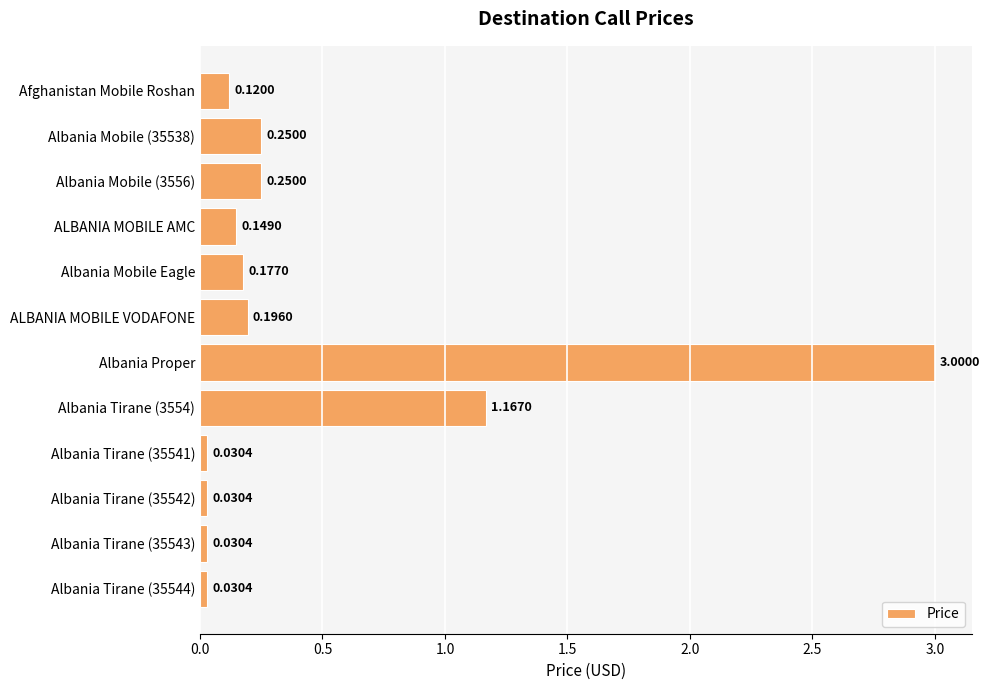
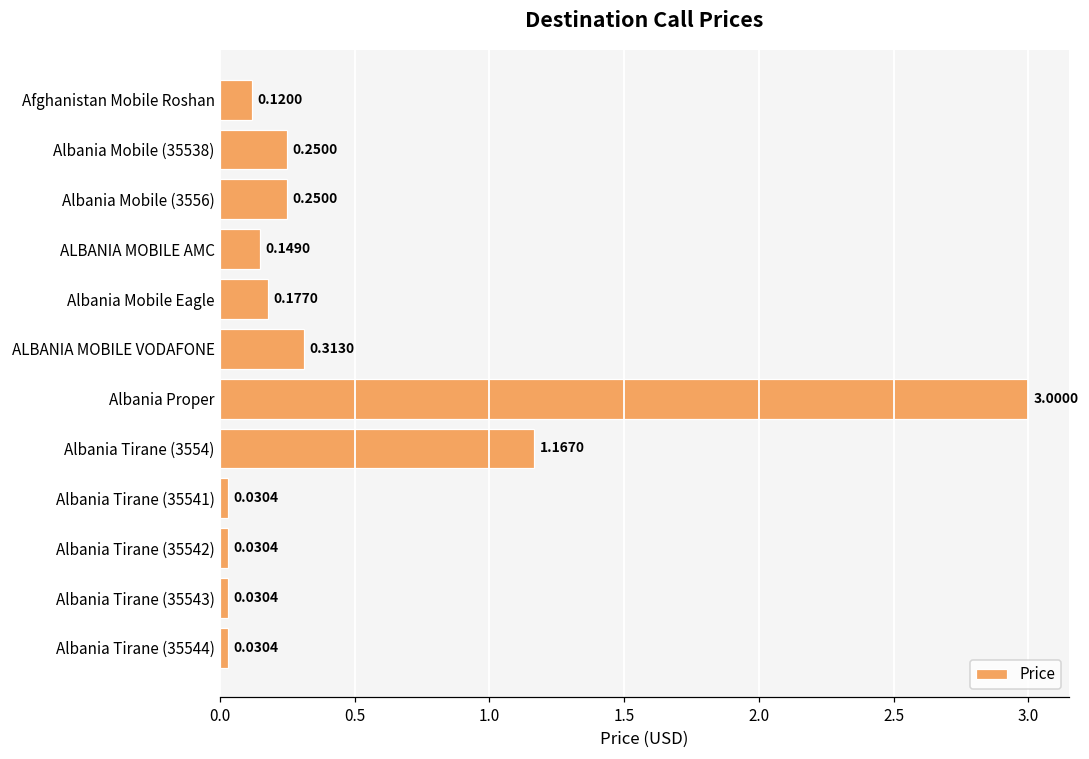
  {
    "Afghanistan Mobile Roshan": 0.1200,
    "Albania Mobile (35538)": 0.2500,
    "Albania Mobile (3556)": 0.2500,
    "ALBANIA MOBILE AMC": 0.1490,
    "Albania Mobile Eagle": 0.1770,
-   "ALBANIA MOBILE VODAFONE": 0.1960,
+   "ALBANIA MOBILE VODAFONE": 0.3130,
    "Albania Proper": 3.0000,
    "Albania Tirane (3554)": 1.1670,
    "Albania Tirane (35541)": 0.0304,
    "Albania Tirane (35542)": 0.0304,
    "Albania Tirane (35543)": 0.0304,
    "Albania Tirane (35544)": 0.0304
  }
